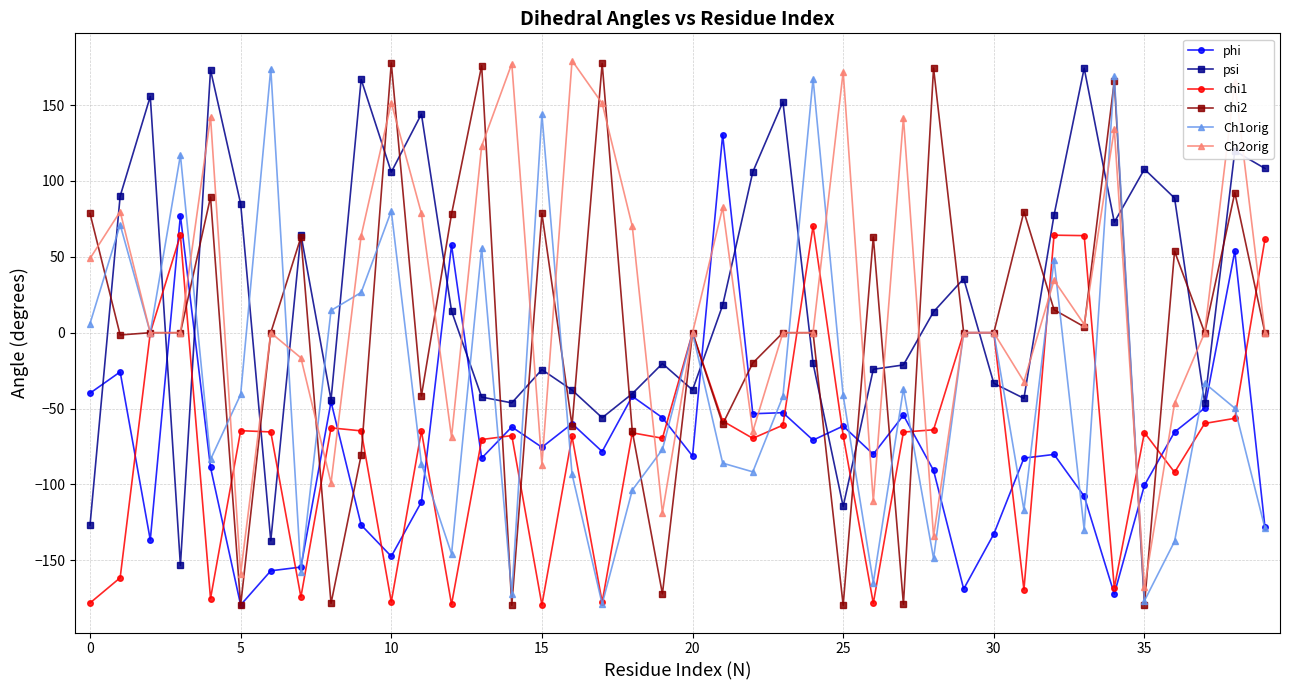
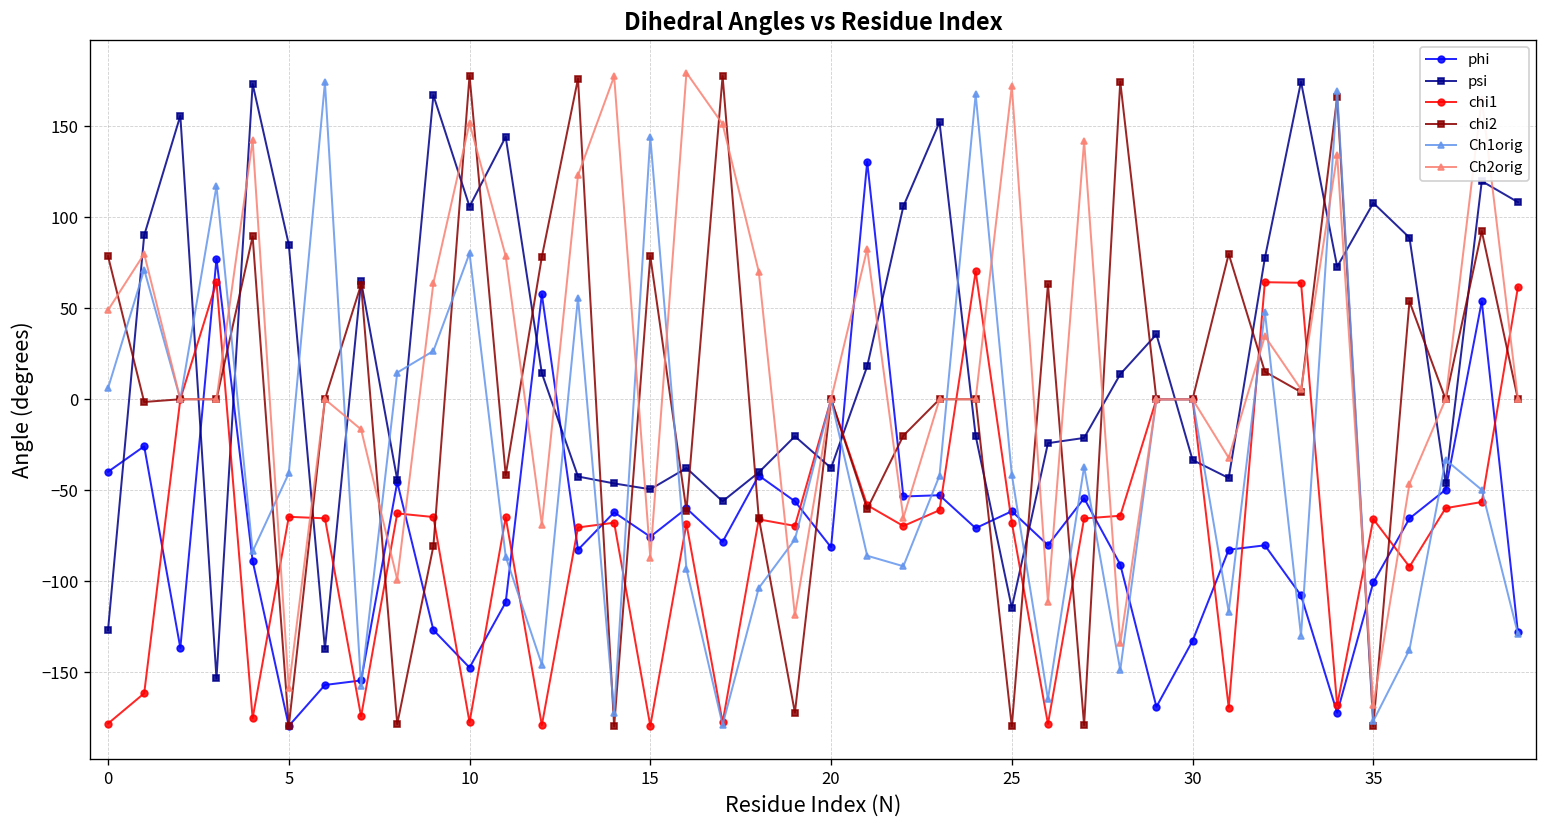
  {
    "phi": {
      "0": -40,
      "10": -147,
      "15": -76,
      "20": -81,
      "25": -62,
      "30": -133,
      "35": -101
    },
    "psi": {
      "0": -127,
      "5": 85,
      "10": 106,
-     "15": -24,
+     "15": -49,
      "20": -38,
      "25": -115,
      "30": -33,
      "35": 108
    },
    "chi1": {
      "0": -178,
      "5": -65,
      "10": -177,
      "15": -179,
      "25": -68,
      "35": -66
    },
    "chi2": {
      "0": 79,
      "10": 178,
      "15": 79,
      "25": -180,
      "35": -180
    },
    "Ch1orig": {
      "0": 6,
      "5": -41,
      "10": 80,
      "15": 144,
      "25": -41,
      "35": -177
    },
    "Ch2orig": {
      "0": 49,
      "5": -159,
      "10": 152,
      "15": -87,
      "25": 172,
      "35": -168
    }
  }
